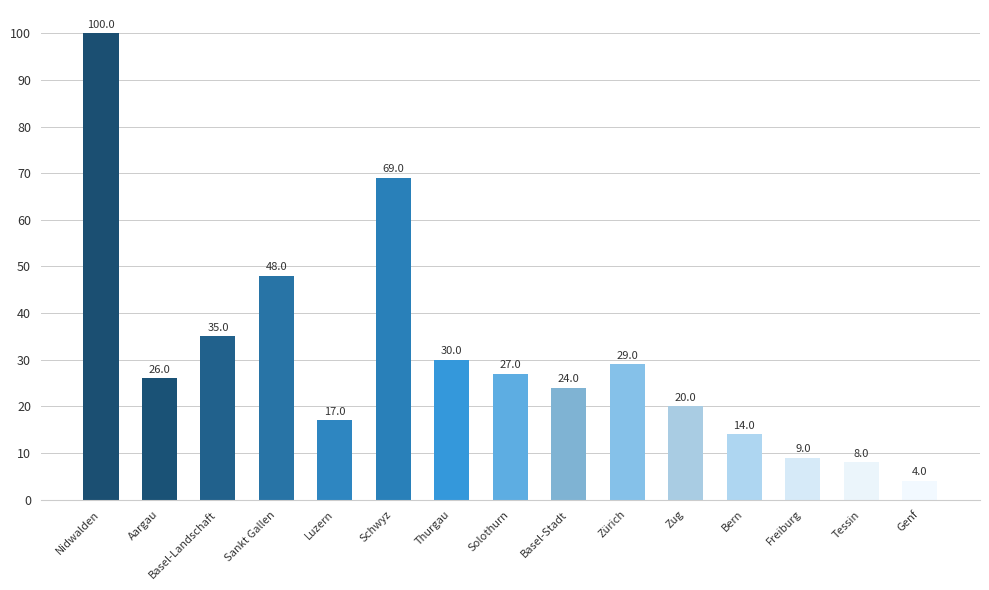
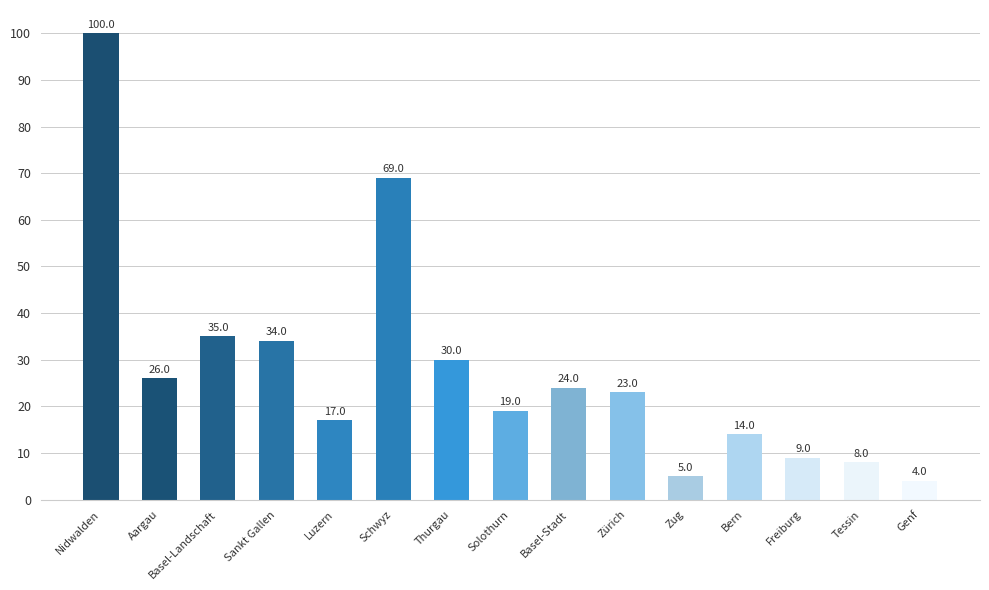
  {
    "Nidwalden": 100.0,
    "Aargau": 26.0,
    "Basel-Landschaft": 35.0,
-   "Sankt Gallen": 48.0,
+   "Sankt Gallen": 34.0,
    "Luzern": 17.0,
    "Schwyz": 69.0,
    "Thurgau": 30.0,
-   "Solothurn": 27.0,
+   "Solothurn": 19.0,
    "Basel-Stadt": 24.0,
-   "Zürich": 29.0,
-   "Zug": 20.0,
+   "Zürich": 23.0,
+   "Zug": 5.0,
    "Bern": 14.0,
    "Freiburg": 9.0,
    "Tessin": 8.0,
    "Genf": 4.0
  }
